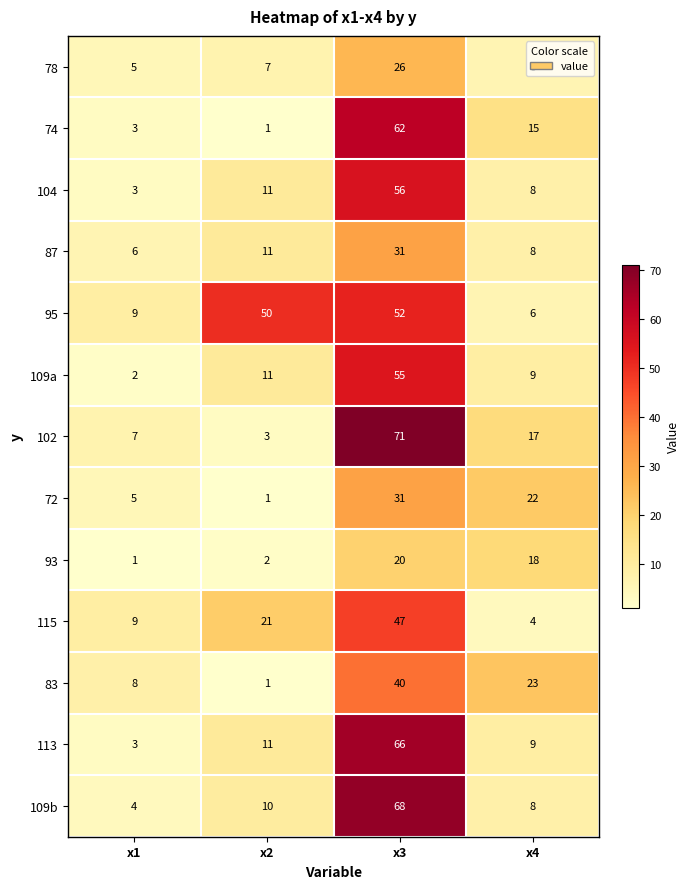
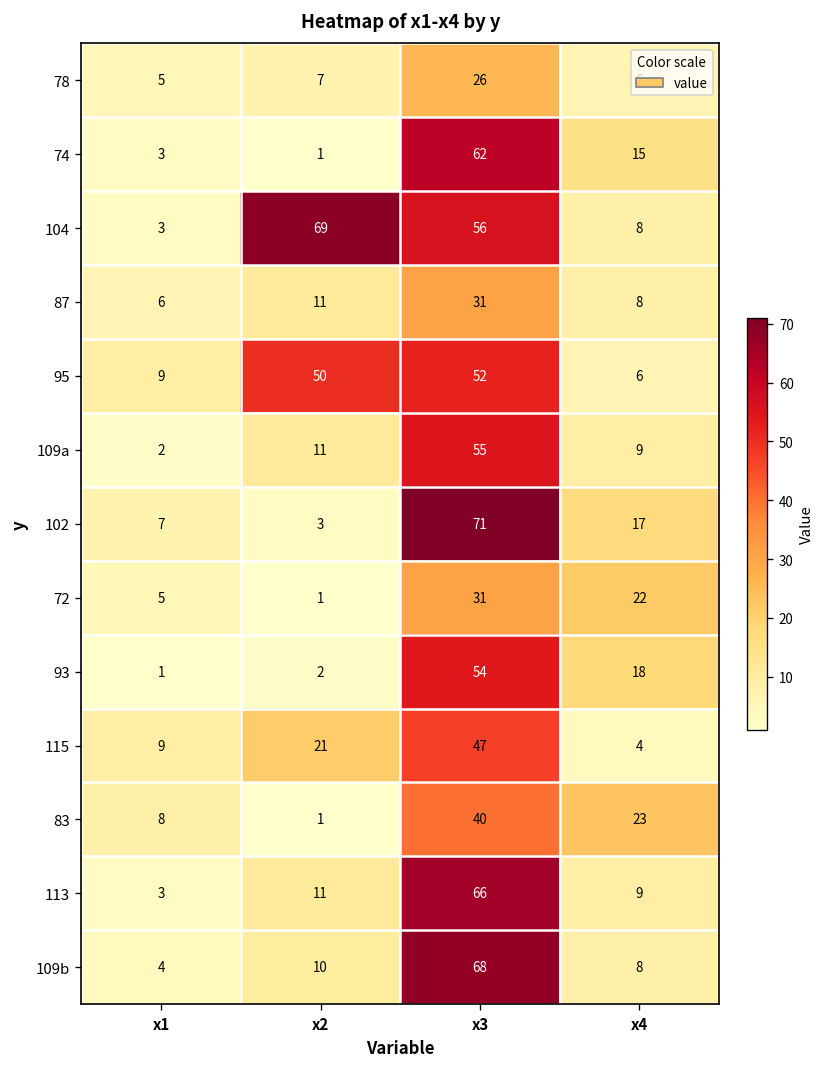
  {
    "78": {
      "x1": 5,
      "x2": 7,
      "x3": 26
    },
    "74": {
      "x1": 3,
      "x2": 1,
      "x3": 62,
      "x4": 15
    },
    "104": {
      "x1": 3,
-     "x2": 11,
+     "x2": 69,
      "x3": 56,
      "x4": 8
    },
    "87": {
      "x1": 6,
      "x2": 11,
      "x3": 31,
      "x4": 8
    },
    "95": {
      "x1": 9,
      "x2": 50,
      "x3": 52,
      "x4": 6
    },
    "109a": {
      "x1": 2,
      "x2": 11,
      "x3": 55,
      "x4": 9
    },
    "102": {
      "x1": 7,
      "x2": 3,
      "x3": 71,
      "x4": 17
    },
    "72": {
      "x1": 5,
      "x2": 1,
      "x3": 31,
      "x4": 22
    },
    "93": {
      "x1": 1,
      "x2": 2,
-     "x3": 20,
+     "x3": 54,
      "x4": 18
    },
    "115": {
      "x1": 9,
      "x2": 21,
      "x3": 47,
      "x4": 4
    },
    "83": {
      "x1": 8,
      "x2": 1,
      "x3": 40,
      "x4": 23
    },
    "113": {
      "x1": 3,
      "x2": 11,
      "x3": 66,
      "x4": 9
    },
    "109b": {
      "x1": 4,
      "x2": 10,
      "x3": 68,
      "x4": 8
    }
  }
